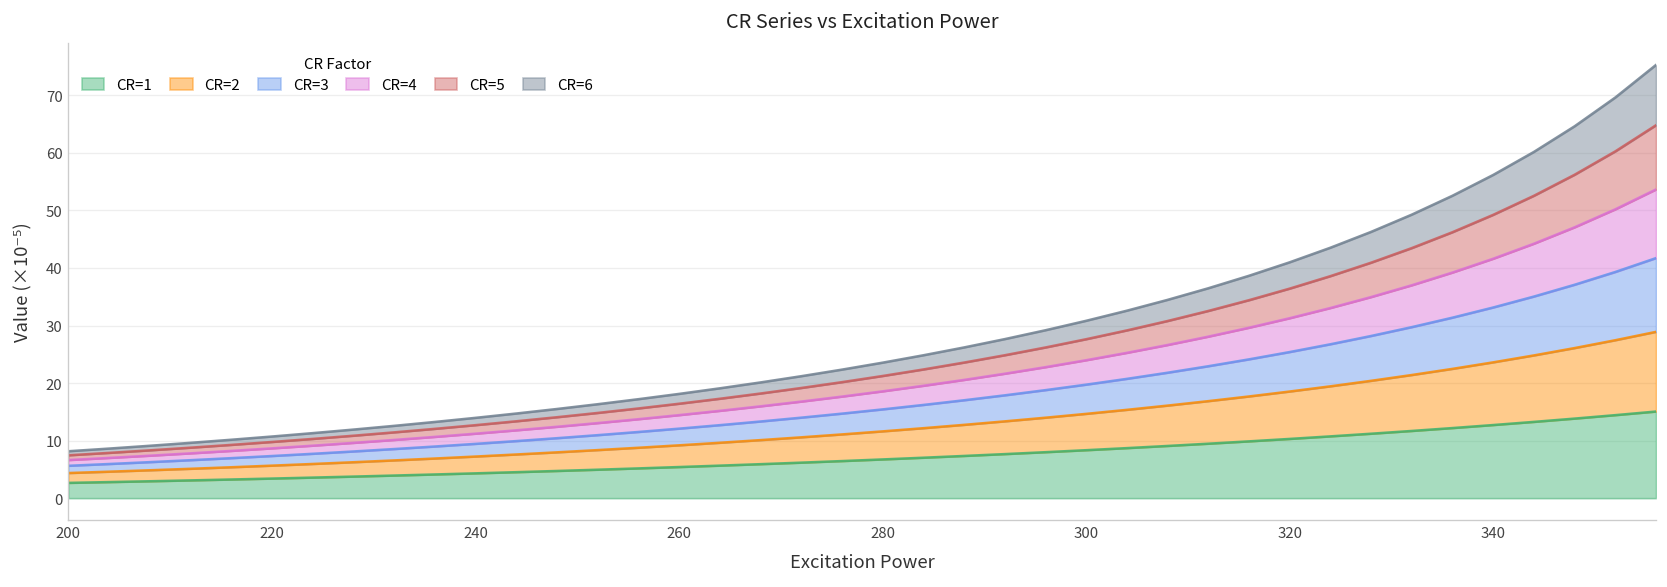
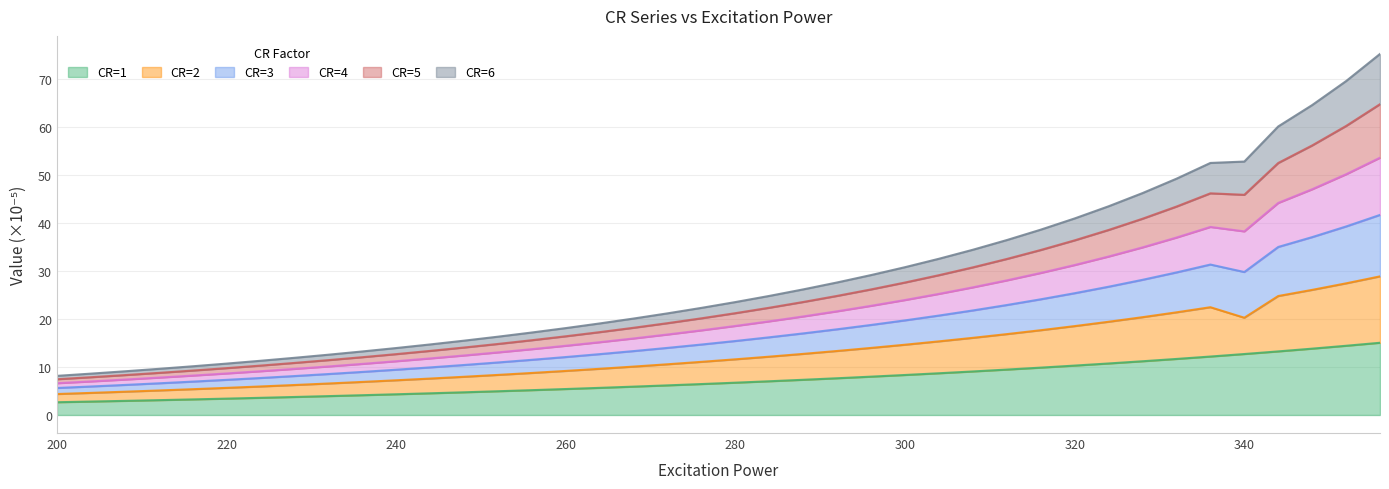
  {
    "CR=2": {
      "200": 2,
      "220": 2,
      "240": 3,
      "260": 4,
      "280": 5,
      "300": 6,
      "320": 8,
-     "340": 11
+     "340": 8
    },
    "CR=3": {
      "200": 1,
      "220": 2,
      "240": 2,
      "260": 3,
      "280": 4,
      "300": 5,
      "320": 7,
      "340": 10
    },
    "CR=4": {
      "200": 1,
      "220": 1,
      "240": 2,
      "260": 2,
      "280": 3,
      "300": 4,
      "320": 6,
      "340": 8
    },
    "CR=5": {
      "200": 1,
      "220": 1,
      "240": 1,
      "260": 2,
      "280": 3,
      "300": 4,
      "320": 5,
      "340": 8
    }
  }
